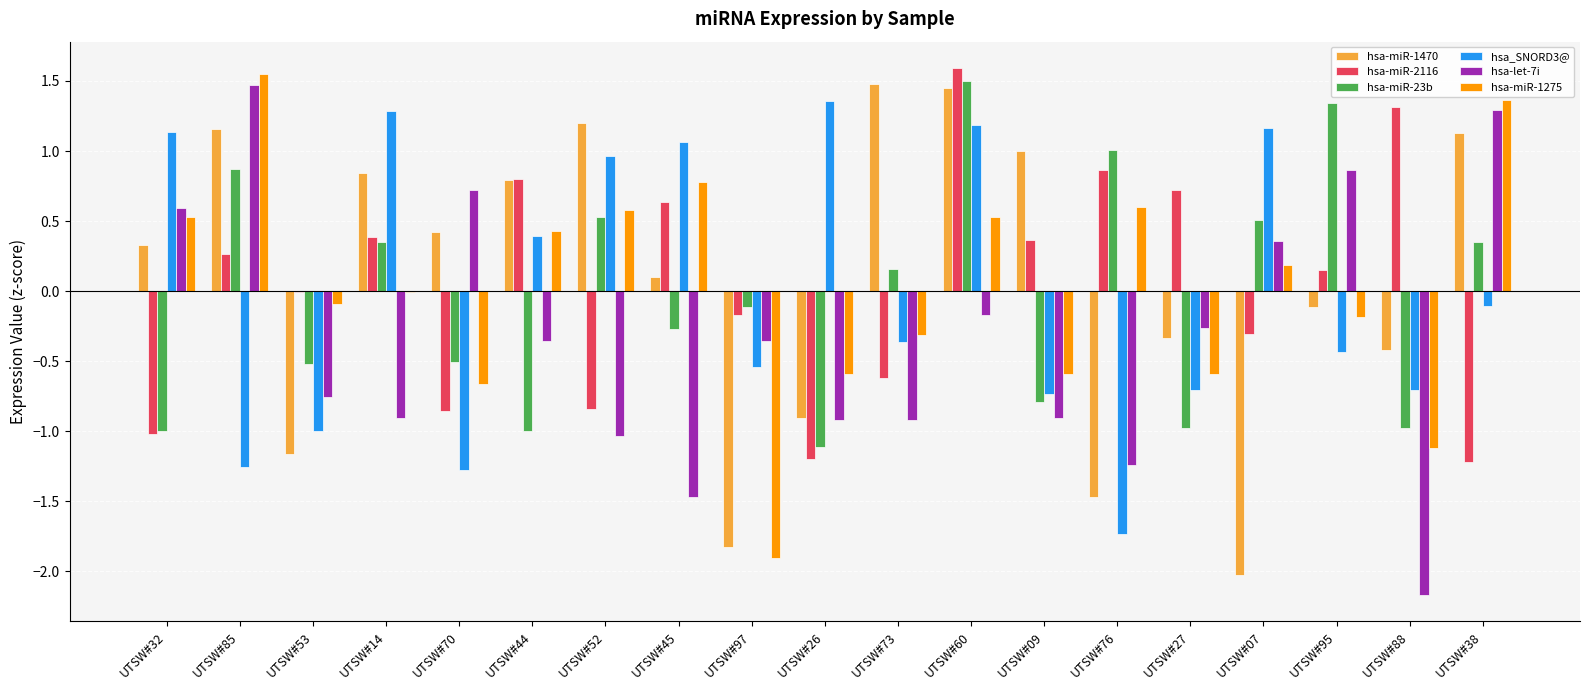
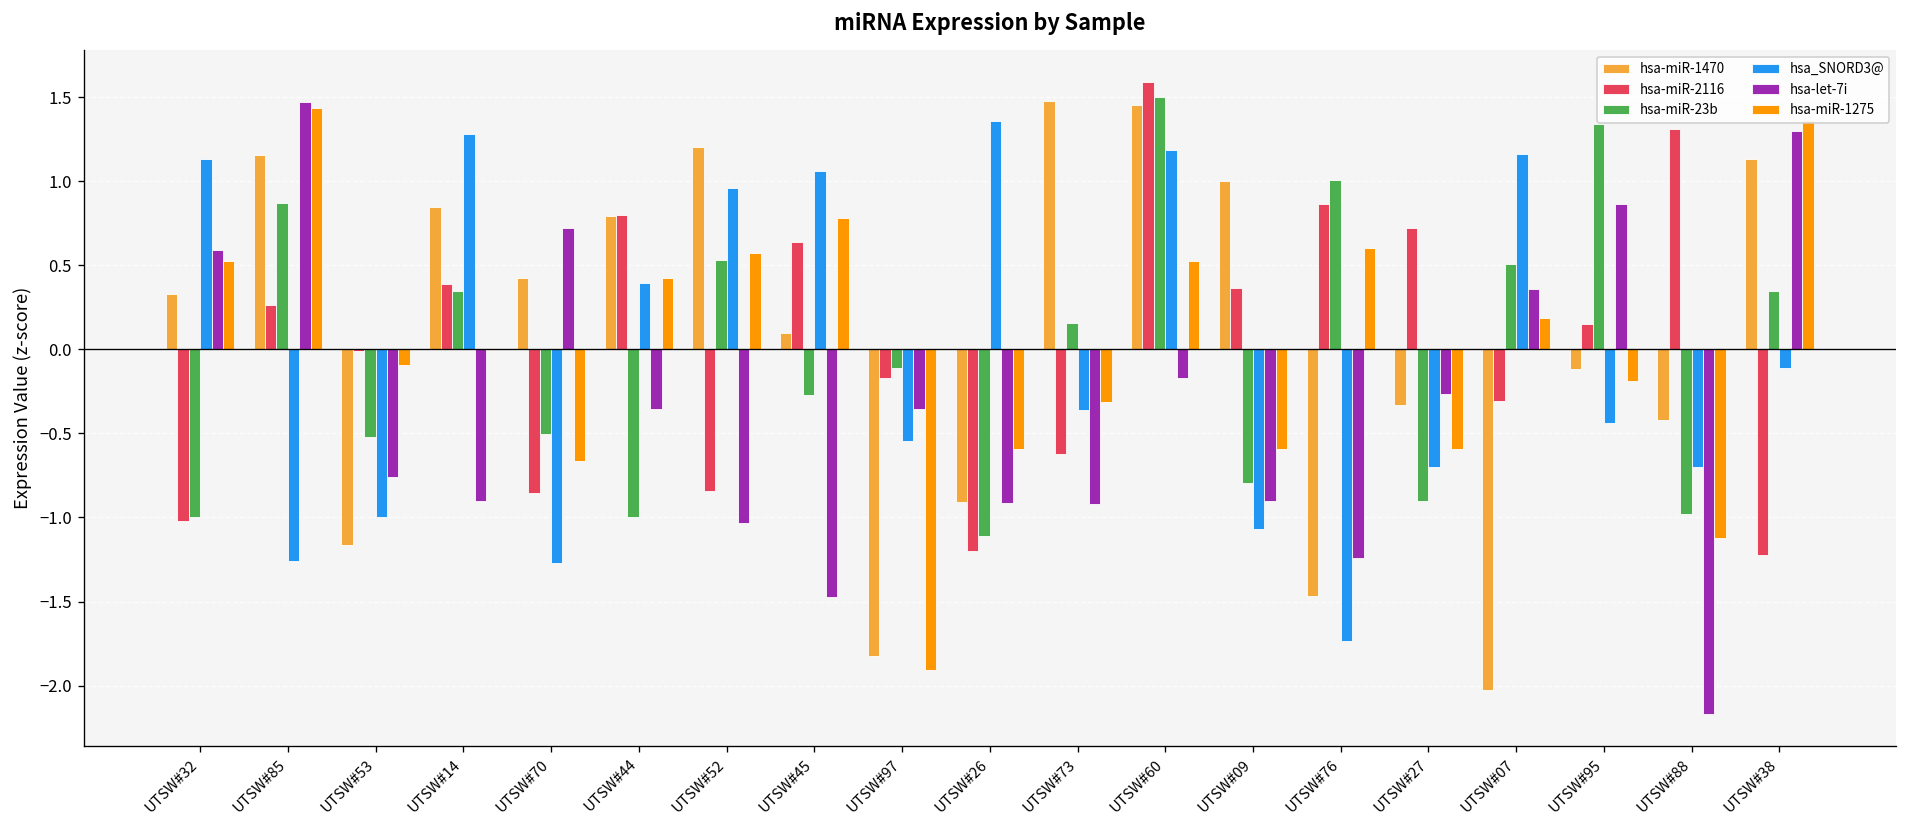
  {
    "hsa-miR-1470": {
      "UTSW#32": 0.33,
      "UTSW#85": 1.15,
      "UTSW#53": -1.16,
      "UTSW#14": 0.84,
      "UTSW#70": 0.42,
      "UTSW#44": 0.79,
      "UTSW#52": 1.20,
      "UTSW#45": 0.10,
      "UTSW#97": -1.83,
      "UTSW#26": -0.91,
      "UTSW#73": 1.48,
      "UTSW#60": 1.45,
      "UTSW#09": 1.00,
      "UTSW#76": -1.47,
      "UTSW#27": -0.33,
      "UTSW#07": -2.03,
      "UTSW#95": -0.11,
      "UTSW#88": -0.42,
      "UTSW#38": 1.13
    },
    "hsa-miR-2116": {
      "UTSW#32": -1.02,
      "UTSW#85": 0.26,
      "UTSW#14": 0.39,
      "UTSW#70": -0.86,
      "UTSW#44": 0.80,
      "UTSW#52": -0.84,
      "UTSW#45": 0.64,
      "UTSW#97": -0.17,
      "UTSW#26": -1.20,
      "UTSW#73": -0.62,
      "UTSW#60": 1.59,
      "UTSW#09": 0.37,
      "UTSW#76": 0.87,
      "UTSW#27": 0.72,
      "UTSW#07": -0.31,
      "UTSW#95": 0.15,
      "UTSW#88": 1.31,
      "UTSW#38": -1.22
    },
    "hsa-miR-23b": {
      "UTSW#32": -1.00,
      "UTSW#85": 0.87,
      "UTSW#53": -0.52,
      "UTSW#14": 0.35,
      "UTSW#70": -0.50,
      "UTSW#44": -1.00,
      "UTSW#52": 0.53,
      "UTSW#45": -0.27,
      "UTSW#97": -0.11,
      "UTSW#26": -1.11,
      "UTSW#73": 0.16,
      "UTSW#60": 1.50,
      "UTSW#09": -0.79,
      "UTSW#76": 1.01,
-     "UTSW#27": -0.98,
+     "UTSW#27": -0.90,
      "UTSW#07": 0.51,
      "UTSW#95": 1.34,
      "UTSW#88": -0.98,
      "UTSW#38": 0.35
    },
    "hsa_SNORD3@": {
      "UTSW#32": 1.13,
      "UTSW#85": -1.26,
      "UTSW#53": -1.00,
      "UTSW#14": 1.28,
      "UTSW#70": -1.27,
      "UTSW#44": 0.39,
      "UTSW#52": 0.96,
      "UTSW#45": 1.06,
      "UTSW#97": -0.54,
      "UTSW#26": 1.36,
      "UTSW#73": -0.36,
      "UTSW#60": 1.19,
-     "UTSW#09": -0.73,
+     "UTSW#09": -1.07,
      "UTSW#76": -1.73,
      "UTSW#27": -0.70,
      "UTSW#07": 1.16,
      "UTSW#95": -0.44,
      "UTSW#88": -0.70,
      "UTSW#38": -0.11
    },
    "hsa-let-7i": {
      "UTSW#32": 0.59,
      "UTSW#85": 1.47,
      "UTSW#53": -0.76,
      "UTSW#14": -0.90,
      "UTSW#70": 0.72,
      "UTSW#44": -0.35,
      "UTSW#52": -1.03,
      "UTSW#45": -1.47,
      "UTSW#97": -0.35,
      "UTSW#26": -0.92,
      "UTSW#73": -0.92,
      "UTSW#60": -0.17,
      "UTSW#09": -0.90,
      "UTSW#76": -1.24,
      "UTSW#27": -0.27,
      "UTSW#07": 0.36,
      "UTSW#95": 0.87,
      "UTSW#88": -2.17,
      "UTSW#38": 1.30
    },
    "hsa-miR-1275": {
      "UTSW#32": 0.53,
-     "UTSW#85": 1.55,
+     "UTSW#85": 1.43,
      "UTSW#53": -0.09,
      "UTSW#70": -0.67,
      "UTSW#44": 0.43,
      "UTSW#52": 0.58,
      "UTSW#45": 0.78,
      "UTSW#97": -1.91,
      "UTSW#26": -0.59,
      "UTSW#73": -0.31,
      "UTSW#60": 0.53,
      "UTSW#09": -0.59,
      "UTSW#76": 0.60,
      "UTSW#27": -0.59,
      "UTSW#07": 0.19,
      "UTSW#95": -0.19,
      "UTSW#88": -1.12,
      "UTSW#38": 1.36
    }
  }
